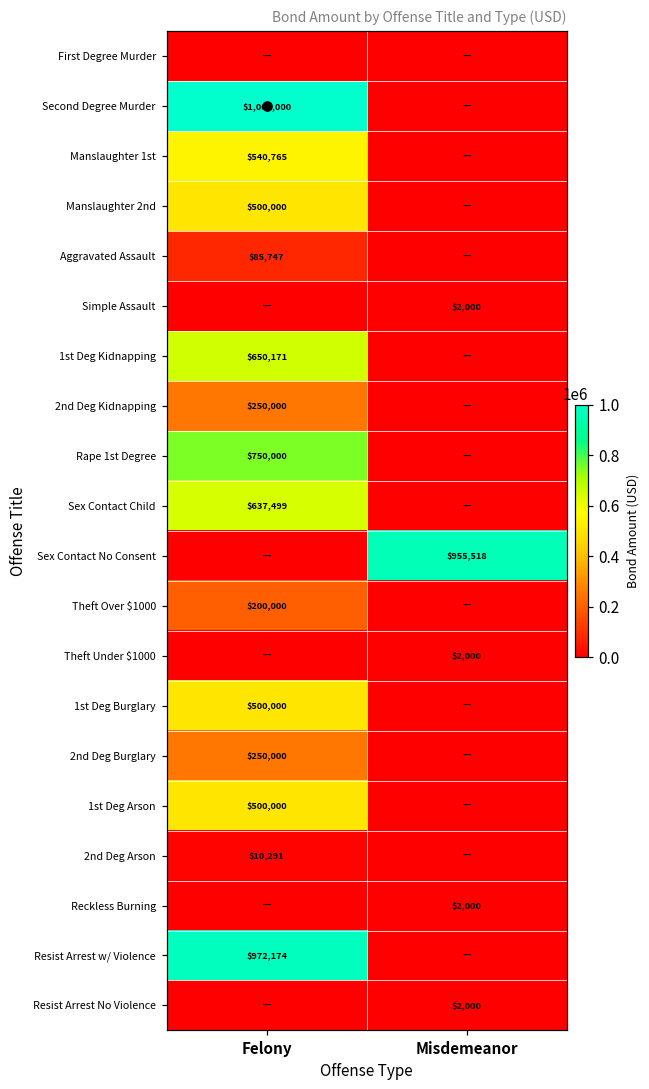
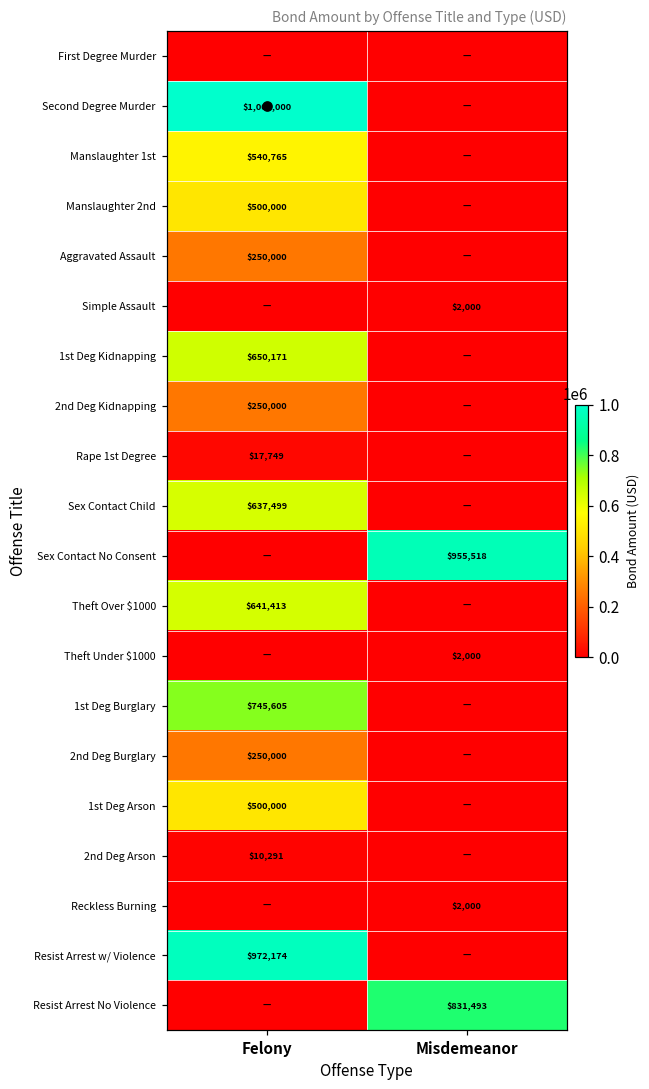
  {
    "Manslaughter 1st": {
      "Felony": "$540,765"
    },
    "Manslaughter 2nd": {
      "Felony": "$500,000"
    },
    "Aggravated Assault": {
-     "Felony": "$85,747"
+     "Felony": "$250,000"
    },
    "Simple Assault": {
      "Misdemeanor": "$2,000"
    },
    "1st Deg Kidnapping": {
      "Felony": "$650,171"
    },
    "2nd Deg Kidnapping": {
      "Felony": "$250,000"
    },
    "Rape 1st Degree": {
-     "Felony": "$750,000"
+     "Felony": "$17,749"
    },
    "Sex Contact Child": {
      "Felony": "$637,499"
    },
    "Sex Contact No Consent": {
      "Misdemeanor": "$955,518"
    },
    "Theft Over $1000": {
-     "Felony": "$200,000"
+     "Felony": "$641,413"
    },
    "Theft Under $1000": {
      "Misdemeanor": "$2,000"
    },
    "1st Deg Burglary": {
-     "Felony": "$500,000"
+     "Felony": "$745,605"
    },
    "2nd Deg Burglary": {
      "Felony": "$250,000"
    },
    "1st Deg Arson": {
      "Felony": "$500,000"
    },
    "2nd Deg Arson": {
      "Felony": "$10,291"
    },
    "Reckless Burning": {
      "Misdemeanor": "$2,000"
    },
    "Resist Arrest w/ Violence": {
      "Felony": "$972,174"
    },
    "Resist Arrest No Violence": {
-     "Misdemeanor": "$2,000"
+     "Misdemeanor": "$831,493"
    }
  }
